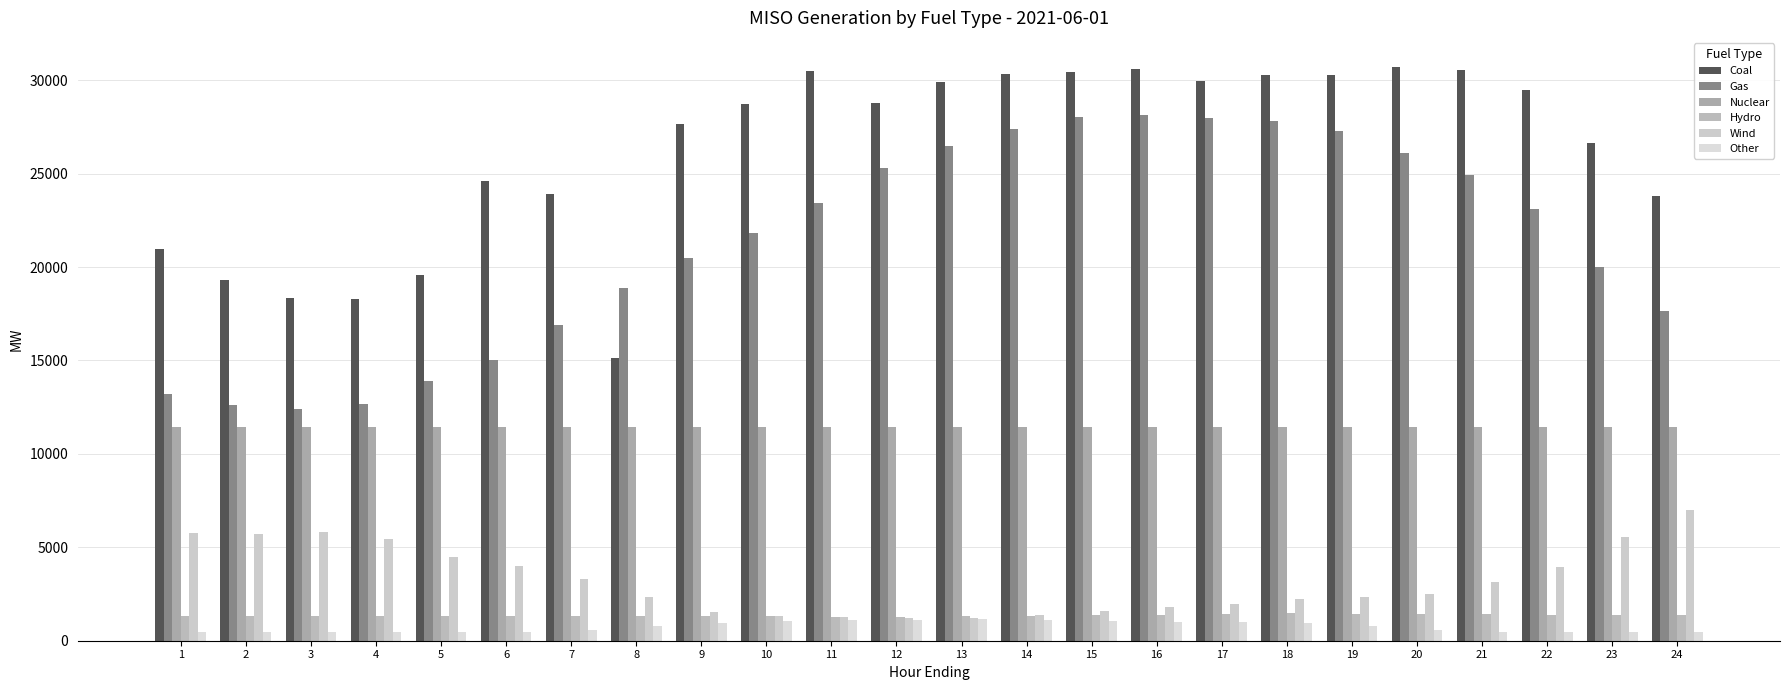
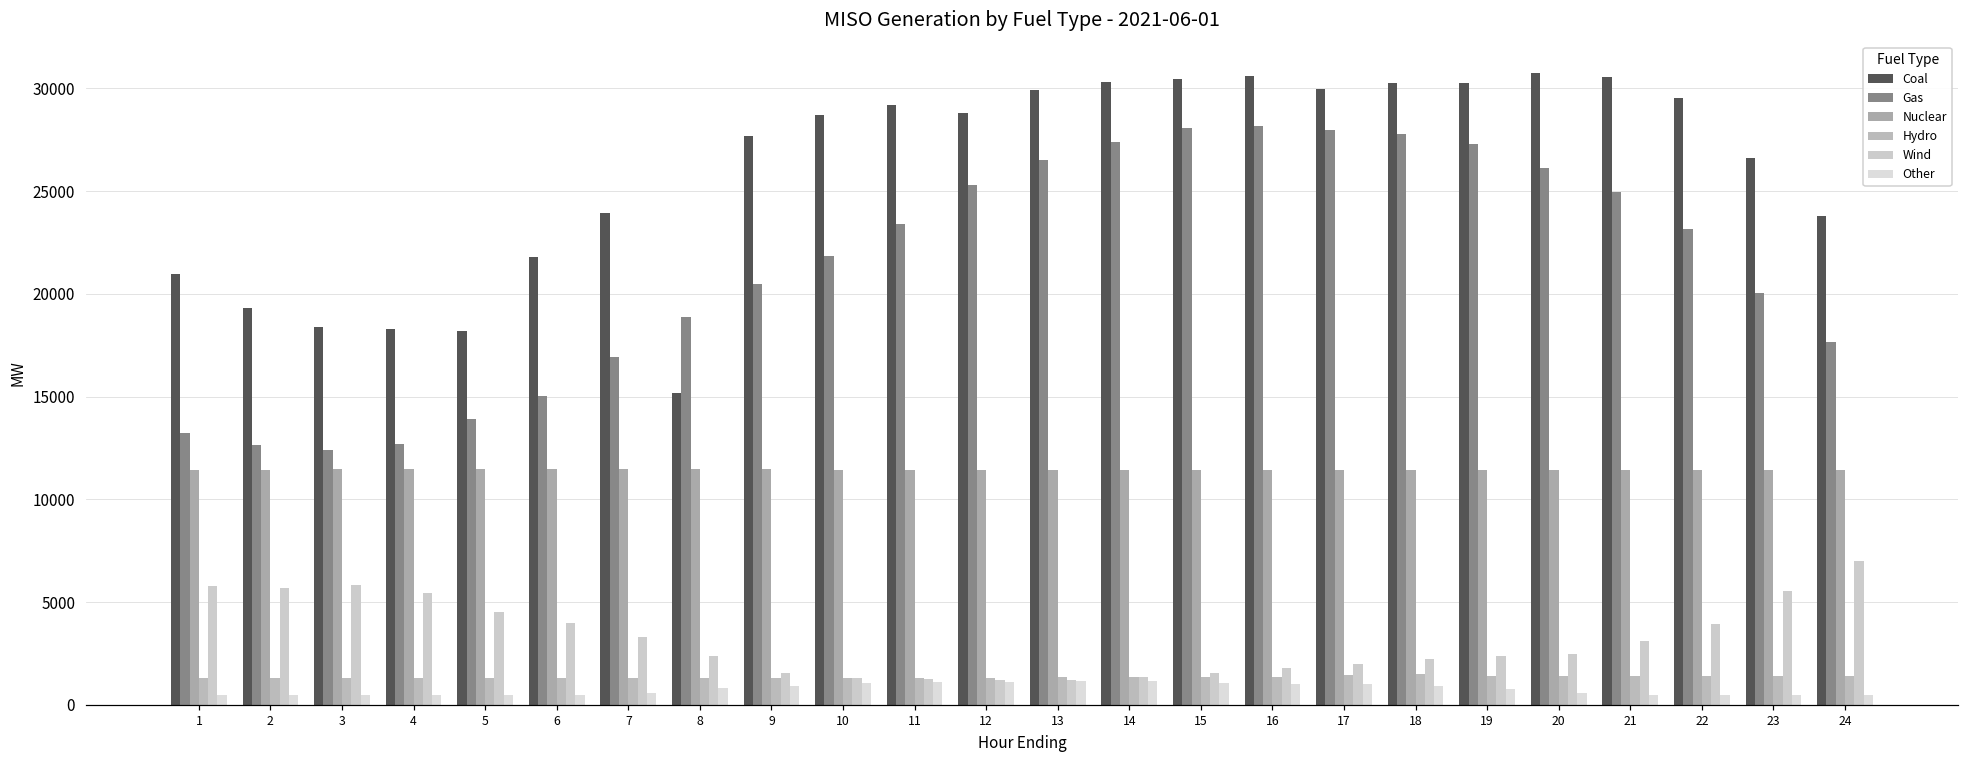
  {
    "Coal": {
      "1": 21000,
      "2": 19300,
      "3": 18400,
      "4": 18300,
-     "5": 19600,
-     "6": 24600,
+     "5": 18200,
+     "6": 21800,
      "7": 23900,
      "8": 15200,
      "9": 27700,
      "10": 28700,
-     "11": 30500,
+     "11": 29200,
      "12": 28800,
      "13": 29900,
      "14": 30300,
      "15": 30500,
      "16": 30600,
      "17": 30000,
      "18": 30300,
      "19": 30300,
      "20": 30700,
      "21": 30600,
      "22": 29500,
      "23": 26600,
      "24": 23800
    }
  }
